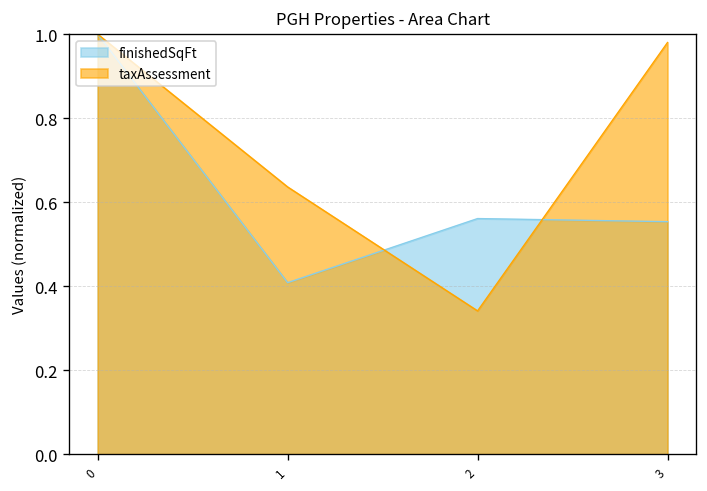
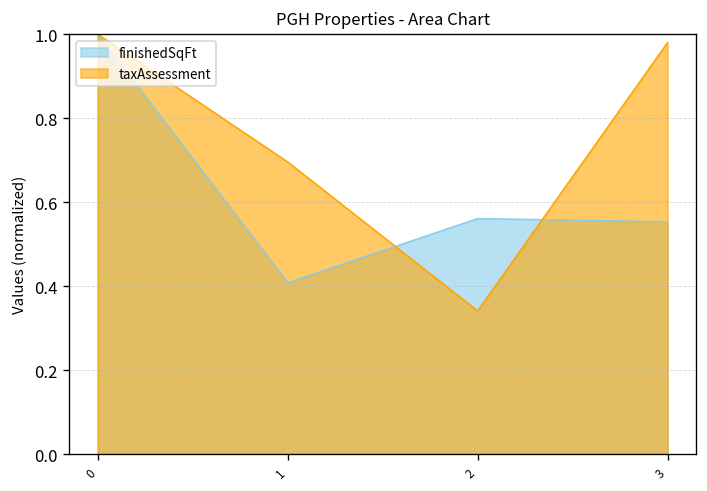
  {
    "finishedSqFt": {
      "1": 0.41,
      "2": 0.56,
      "3": 0.55
    },
    "taxAssessment": {
-     "1": 0.64,
+     "1": 0.70,
      "2": 0.34,
      "3": 0.98
    }
  }
